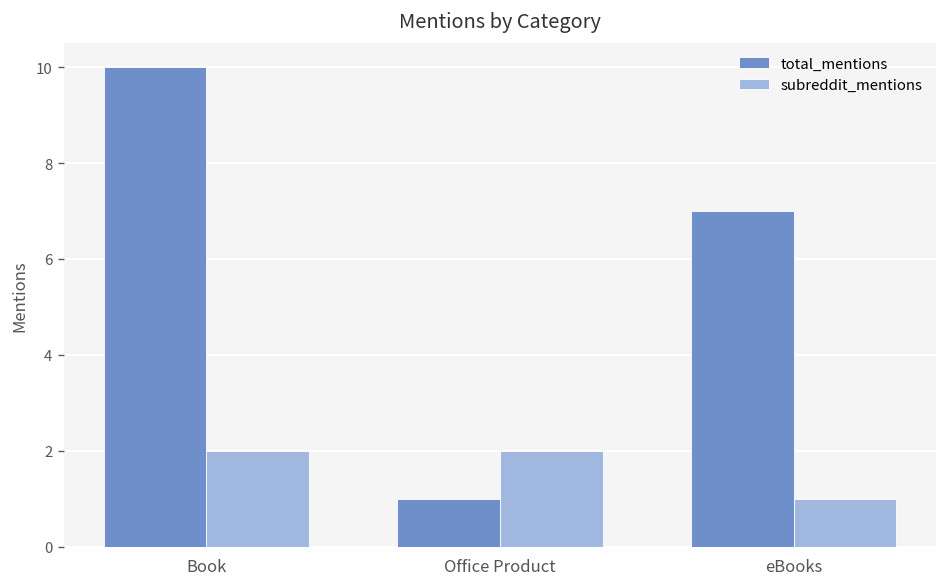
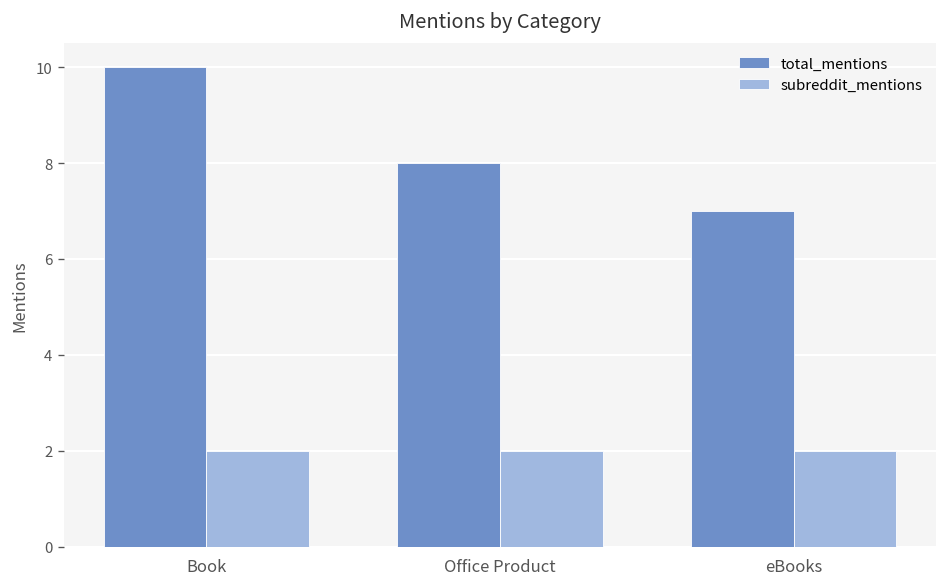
  {
    "total_mentions": {
      "Book": 10,
-     "Office Product": 1,
+     "Office Product": 8,
      "eBooks": 7
    },
    "subreddit_mentions": {
      "Book": 2,
      "Office Product": 2,
-     "eBooks": 1
+     "eBooks": 2
    }
  }
